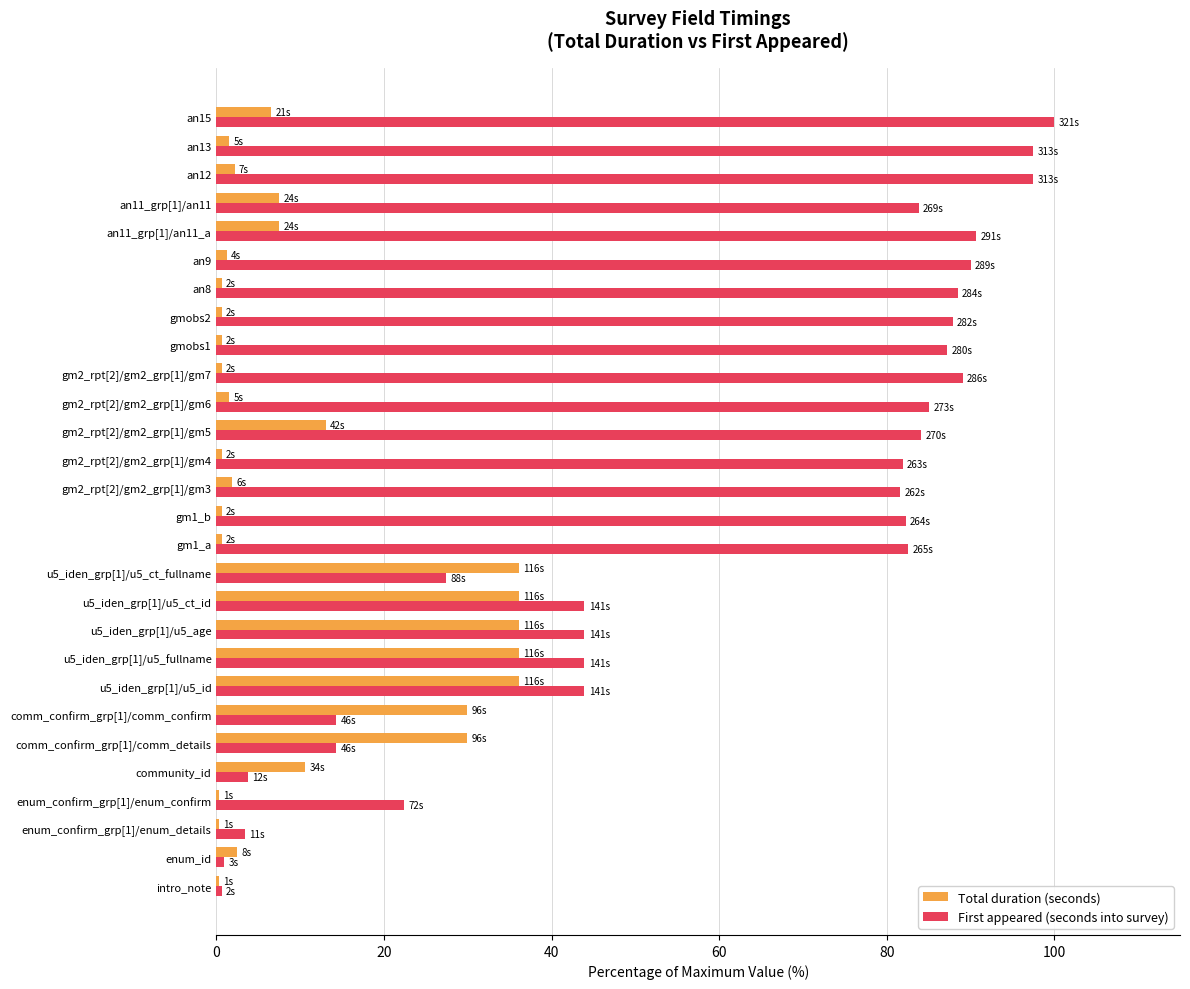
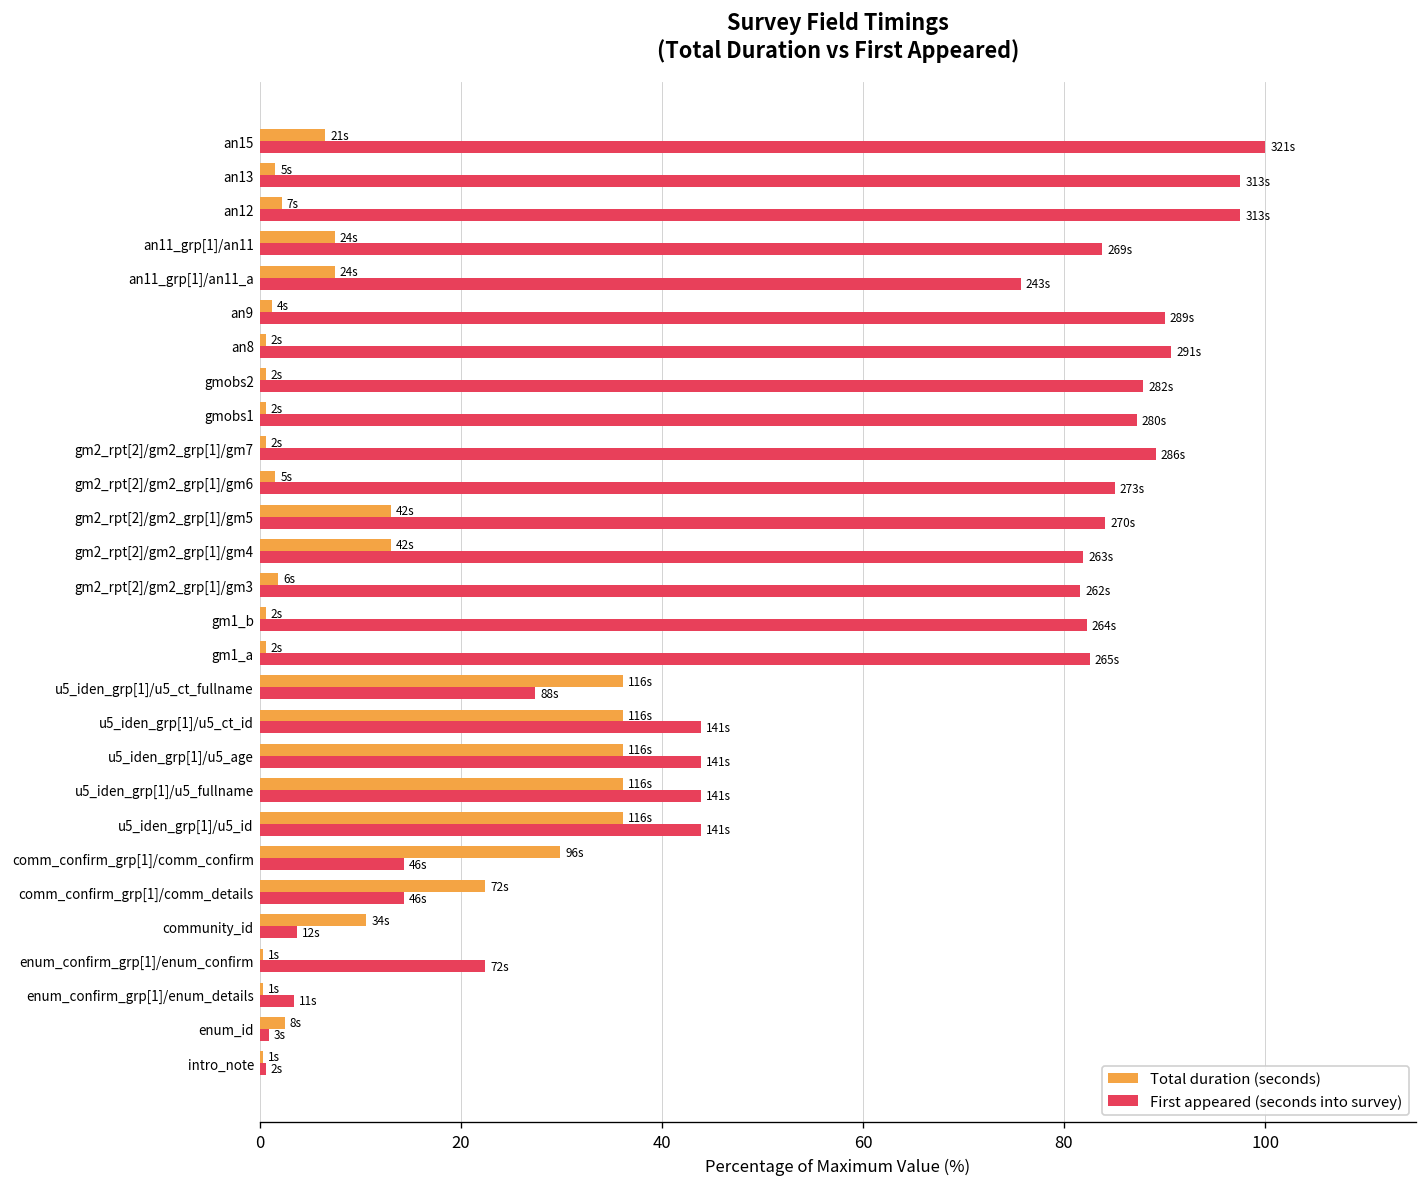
  {
    "Total duration (seconds)": {
      "gm2_rpt[2]/gm2_grp[1]/gm6": "2s",
-     "gm2_rpt[2]/gm2_grp[1]/gm4": "2s",
+     "gm2_rpt[2]/gm2_grp[1]/gm4": "42s",
      "gm2_rpt[2]/gm2_grp[1]/gm3": "2s",
-     "comm_confirm_grp[1]/comm_details": "96s"
+     "comm_confirm_grp[1]/comm_details": "72s"
    },
    "First appeared (seconds into survey)": {
-     "an11_grp[1]/an11_a": "291s",
-     "an8": "284s",
+     "an11_grp[1]/an11_a": "243s",
+     "an8": "291s",
      "enum_confirm_grp[1]/enum_details": "3s",
      "intro_note": "1s"
    }
  }
